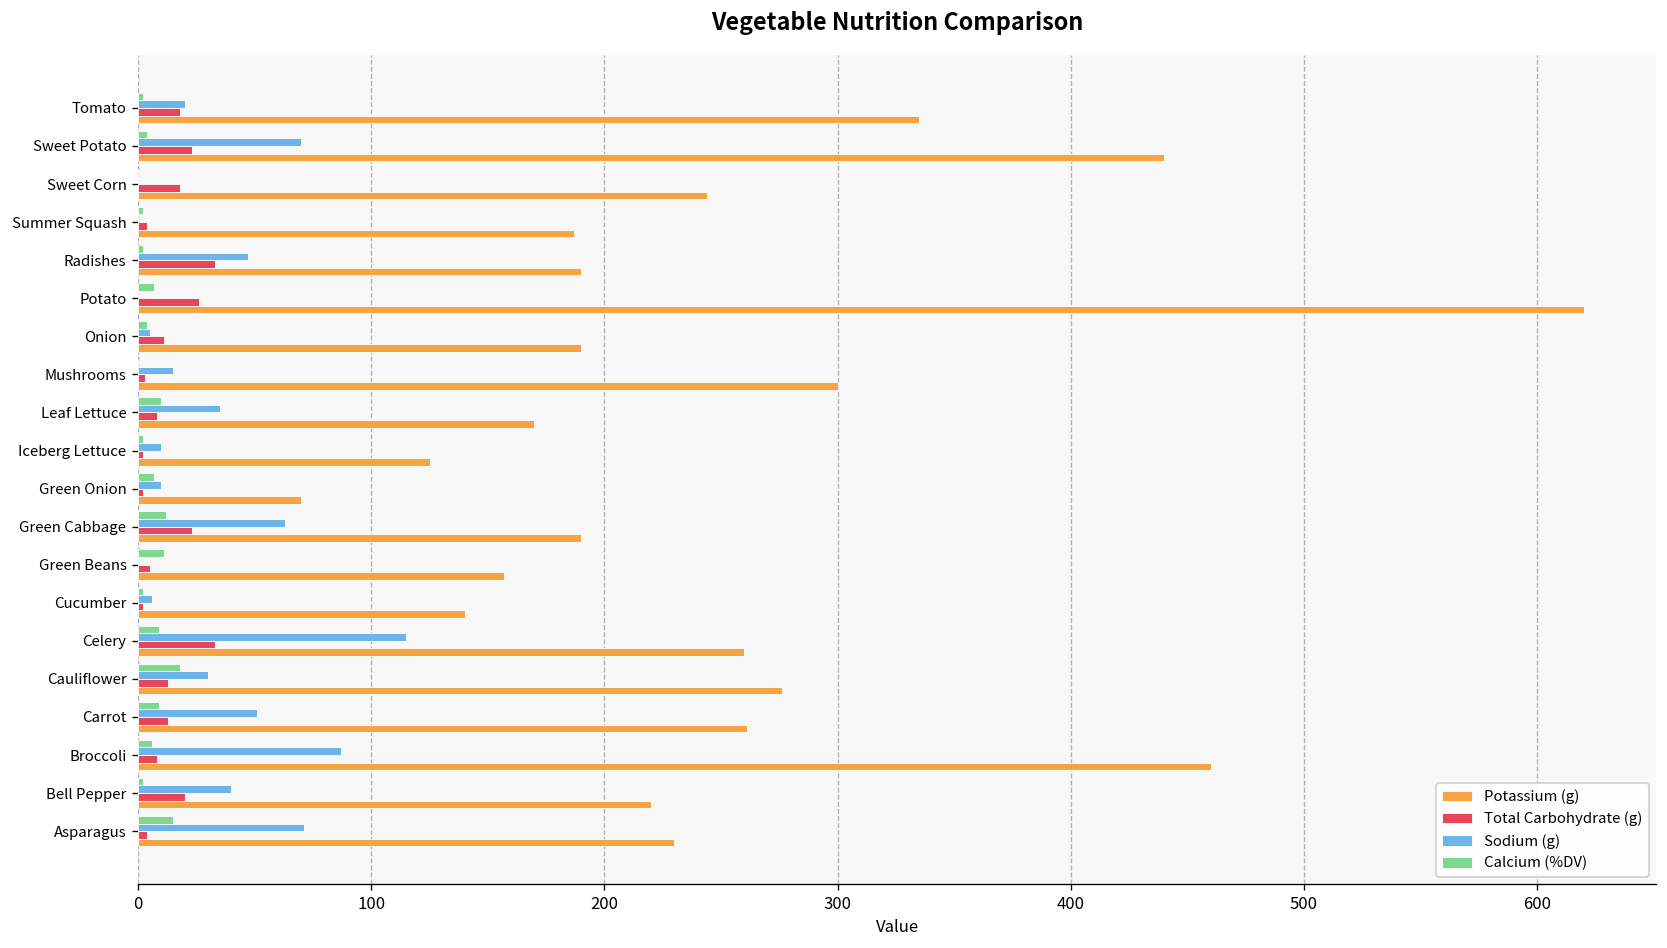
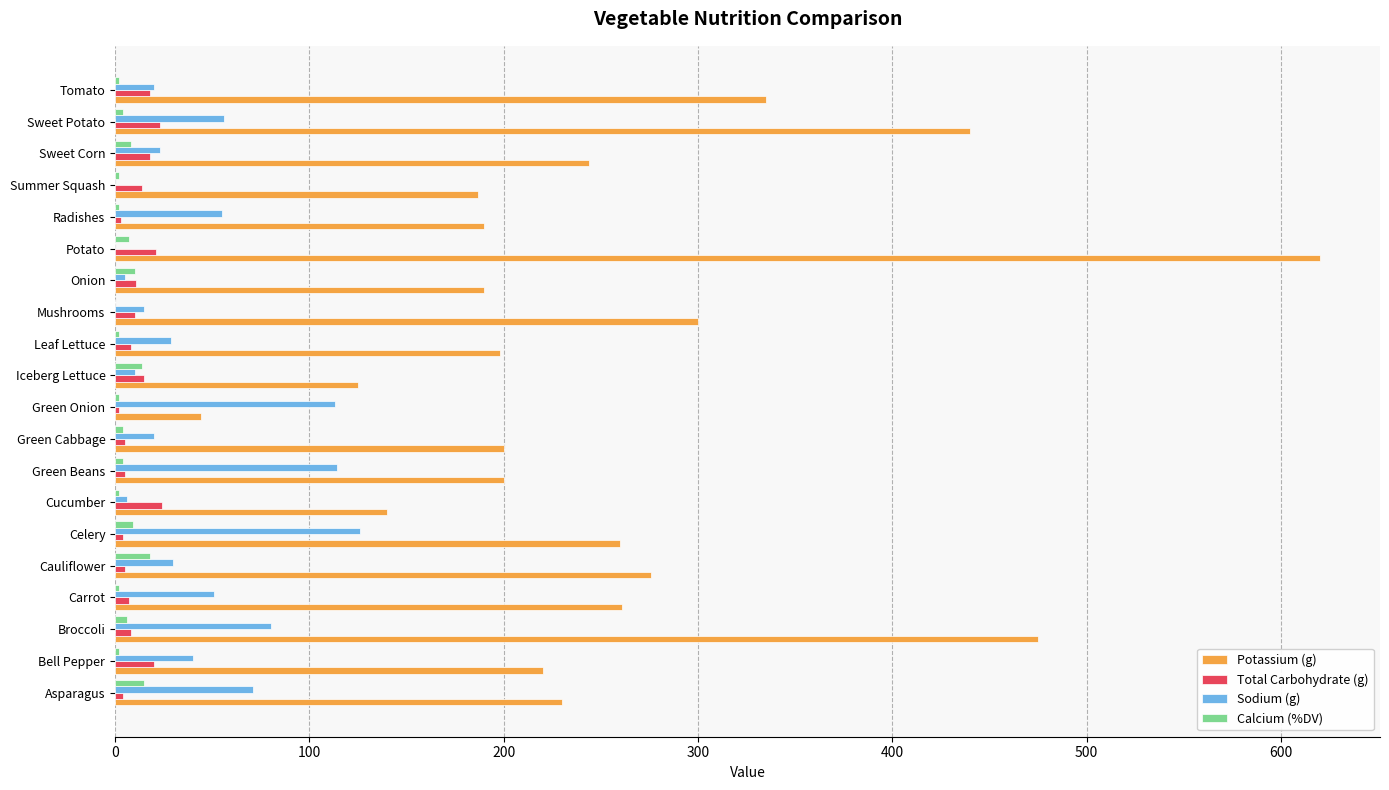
  {
    "Potassium (g)": {
      "Tomato": 335,
      "Sweet Potato": 440,
      "Sweet Corn": 244,
      "Summer Squash": 187,
      "Radishes": 190,
      "Potato": 620,
      "Onion": 190,
      "Mushrooms": 300,
-     "Leaf Lettuce": 170,
+     "Leaf Lettuce": 198,
      "Iceberg Lettuce": 125,
-     "Green Onion": 70,
-     "Green Cabbage": 190,
-     "Green Beans": 157,
+     "Green Onion": 44,
+     "Green Cabbage": 200,
+     "Green Beans": 200,
      "Cucumber": 140,
      "Celery": 260,
      "Cauliflower": 276,
      "Carrot": 261,
-     "Broccoli": 460,
+     "Broccoli": 475,
      "Bell Pepper": 220,
      "Asparagus": 230
    },
    "Total Carbohydrate (g)": {
      "Tomato": 18,
      "Sweet Potato": 23,
      "Sweet Corn": 18,
-     "Summer Squash": 4,
-     "Radishes": 33,
-     "Potato": 26,
+     "Summer Squash": 14,
+     "Radishes": 3,
+     "Potato": 21,
      "Onion": 11,
-     "Mushrooms": 3,
+     "Mushrooms": 10,
      "Leaf Lettuce": 8,
-     "Iceberg Lettuce": 2,
+     "Iceberg Lettuce": 15,
      "Green Onion": 2,
-     "Green Cabbage": 23,
+     "Green Cabbage": 5,
      "Green Beans": 5,
-     "Cucumber": 2,
-     "Celery": 33,
-     "Cauliflower": 13,
-     "Carrot": 13,
+     "Cucumber": 24,
+     "Celery": 4,
+     "Cauliflower": 5,
+     "Carrot": 7,
      "Broccoli": 8,
      "Bell Pepper": 20,
      "Asparagus": 4
    },
    "Sodium (g)": {
      "Tomato": 20,
-     "Sweet Potato": 70,
-     "Sweet Corn": 0,
+     "Sweet Potato": 56,
+     "Sweet Corn": 23,
      "Summer Squash": 0,
-     "Radishes": 47,
+     "Radishes": 55,
      "Potato": 0,
      "Onion": 5,
      "Mushrooms": 15,
-     "Leaf Lettuce": 35,
+     "Leaf Lettuce": 29,
      "Iceberg Lettuce": 10,
-     "Green Onion": 10,
-     "Green Cabbage": 63,
-     "Green Beans": 0,
+     "Green Onion": 113,
+     "Green Cabbage": 20,
+     "Green Beans": 114,
      "Cucumber": 6,
-     "Celery": 115,
+     "Celery": 126,
      "Cauliflower": 30,
      "Carrot": 51,
-     "Broccoli": 87,
+     "Broccoli": 80,
      "Bell Pepper": 40,
      "Asparagus": 71
    },
    "Calcium (%DV)": {
      "Tomato": 2,
      "Sweet Potato": 4,
-     "Sweet Corn": 0,
+     "Sweet Corn": 8,
      "Summer Squash": 2,
      "Radishes": 2,
      "Potato": 7,
-     "Onion": 4,
+     "Onion": 10,
      "Mushrooms": 0,
-     "Leaf Lettuce": 10,
-     "Iceberg Lettuce": 2,
-     "Green Onion": 7,
-     "Green Cabbage": 12,
-     "Green Beans": 11,
+     "Leaf Lettuce": 2,
+     "Iceberg Lettuce": 14,
+     "Green Onion": 2,
+     "Green Cabbage": 4,
+     "Green Beans": 4,
      "Cucumber": 2,
      "Celery": 9,
      "Cauliflower": 18,
-     "Carrot": 9,
+     "Carrot": 2,
      "Broccoli": 6,
      "Bell Pepper": 2,
      "Asparagus": 15
    }
  }
